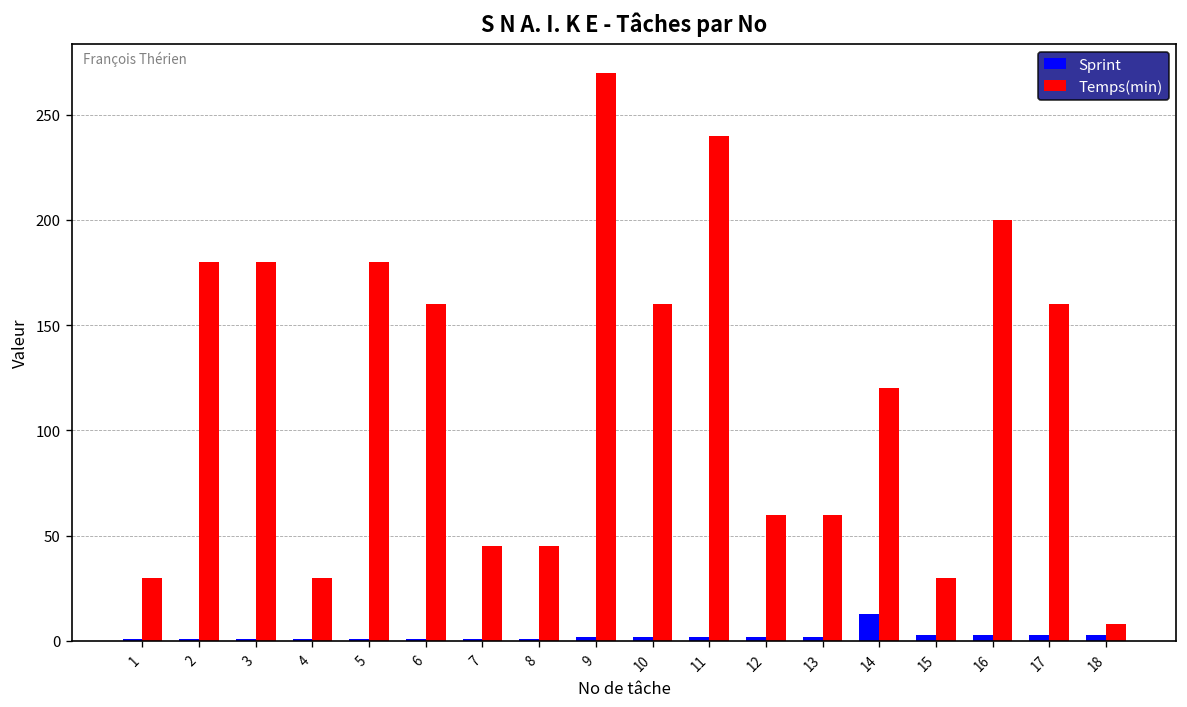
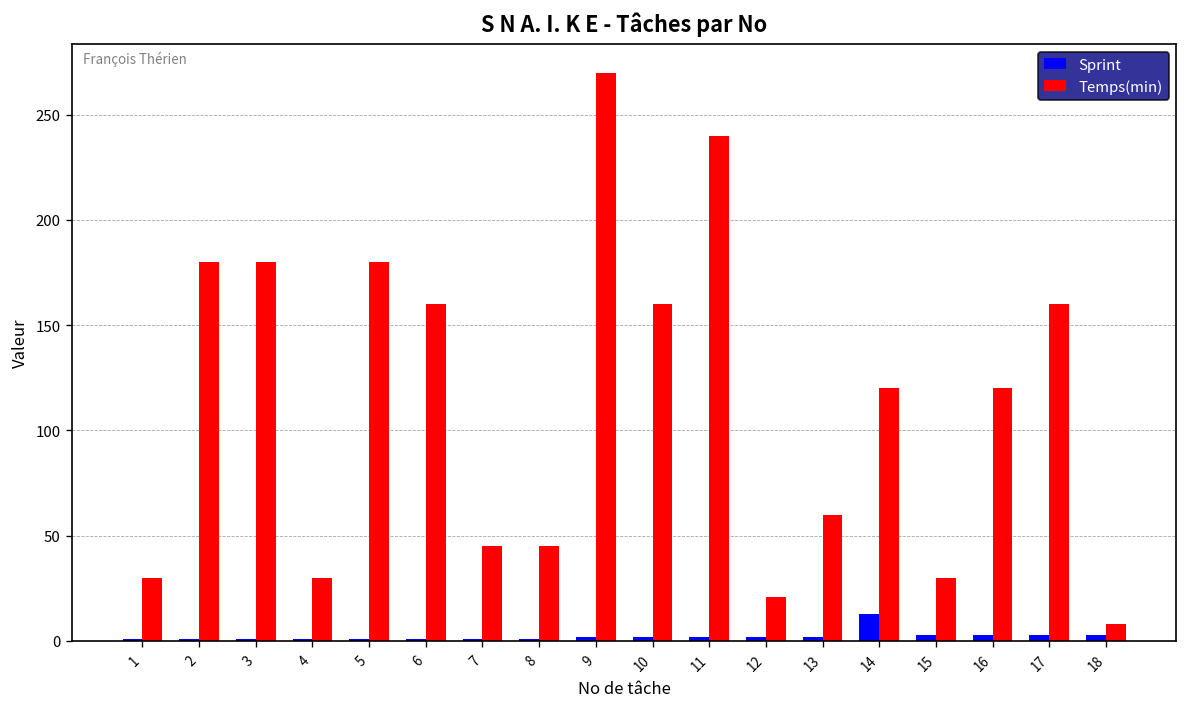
  {
    "Sprint": {
      "9": 2,
      "10": 2,
      "11": 2,
      "12": 2,
      "13": 2,
      "14": 13,
      "15": 3,
      "16": 3,
      "17": 3,
      "18": 3
    },
    "Temps(min)": {
      "1": 30,
      "2": 180,
      "3": 180,
      "4": 30,
      "5": 180,
      "6": 160,
      "7": 45,
      "8": 45,
      "9": 270,
      "10": 160,
      "11": 240,
-     "12": 60,
+     "12": 21,
      "13": 60,
      "14": 120,
      "15": 30,
-     "16": 200,
+     "16": 120,
      "17": 160,
      "18": 8
    }
  }
